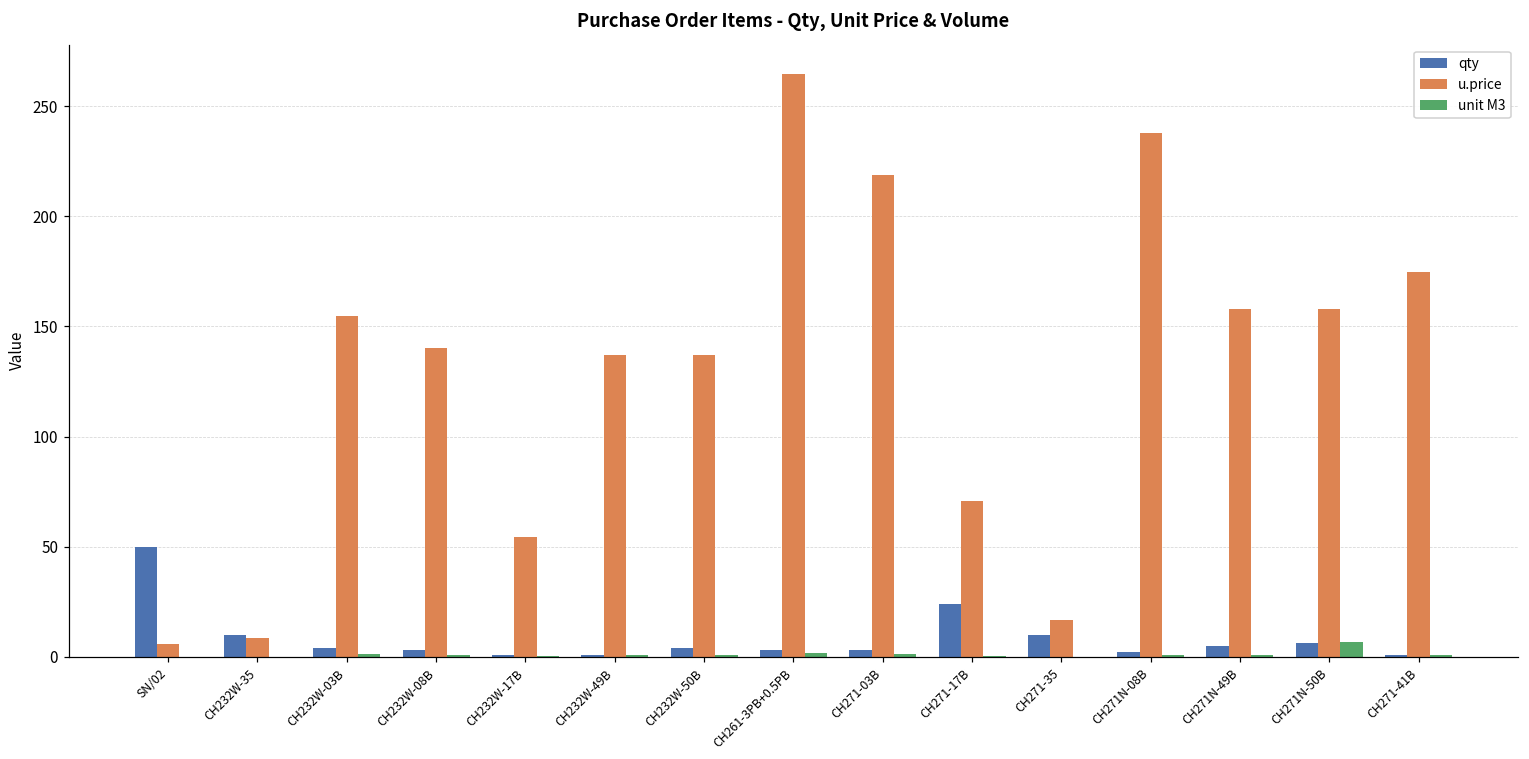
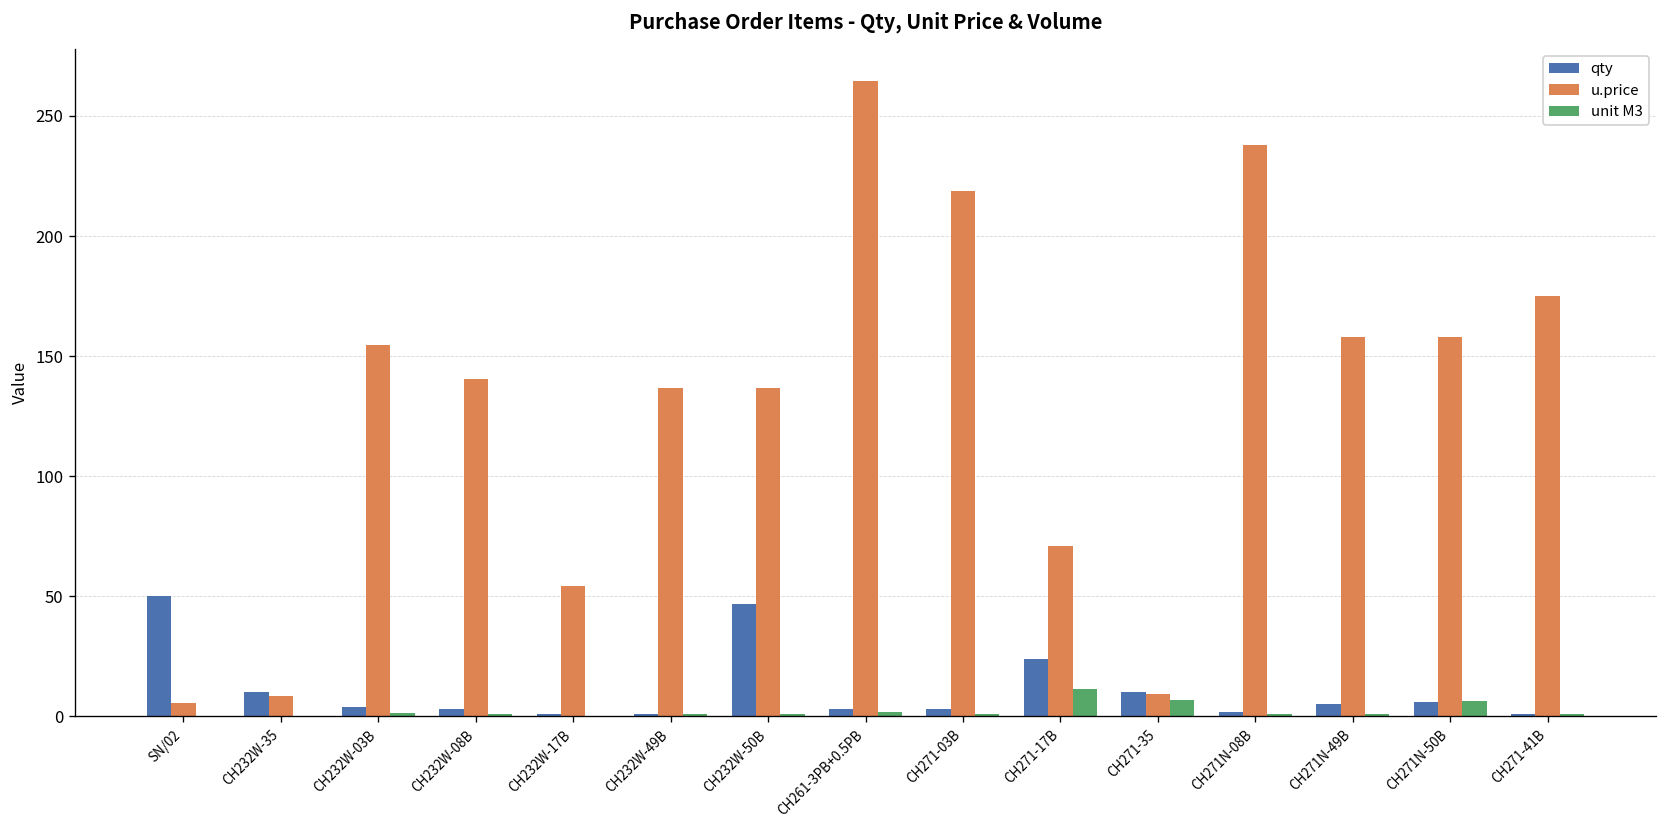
  {
    "qty": {
      "SN/02": 50,
      "CH232W-35": 10,
      "CH232W-03B": 4,
      "CH232W-08B": 3,
-     "CH232W-50B": 4,
+     "CH232W-50B": 47,
      "CH261-3PB+0.5PB": 3,
      "CH271-03B": 3,
      "CH271-17B": 24,
      "CH271-35": 10,
      "CH271N-08B": 2,
      "CH271N-49B": 5,
      "CH271N-50B": 6
    },
    "u.price": {
      "SN/02": 6,
      "CH232W-35": 9,
      "CH232W-03B": 155,
      "CH232W-08B": 140,
      "CH232W-17B": 54,
      "CH232W-49B": 137,
      "CH232W-50B": 137,
      "CH261-3PB+0.5PB": 265,
      "CH271-03B": 219,
      "CH271-17B": 71,
-     "CH271-35": 17,
+     "CH271-35": 9,
      "CH271N-08B": 238,
      "CH271N-49B": 158,
      "CH271N-50B": 158,
      "CH271-41B": 175
    },
    "unit M3": {
      "SN/02": 0,
      "CH232W-03B": 1,
      "CH261-3PB+0.5PB": 2,
-     "CH271-17B": 0,
-     "CH271-35": 0,
+     "CH271-17B": 12,
+     "CH271-35": 7,
      "CH271N-50B": 6
    }
  }
